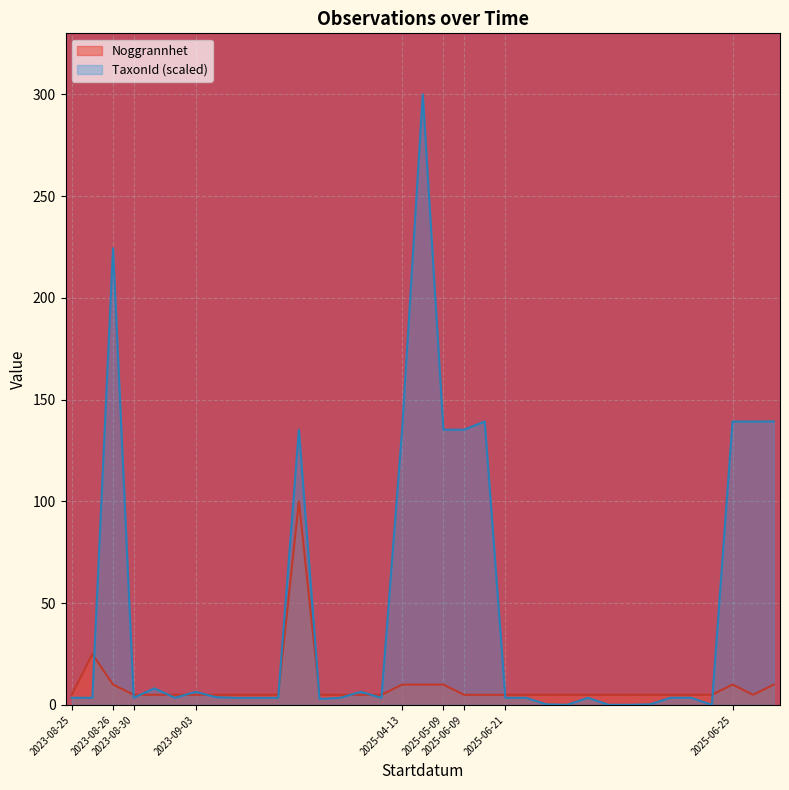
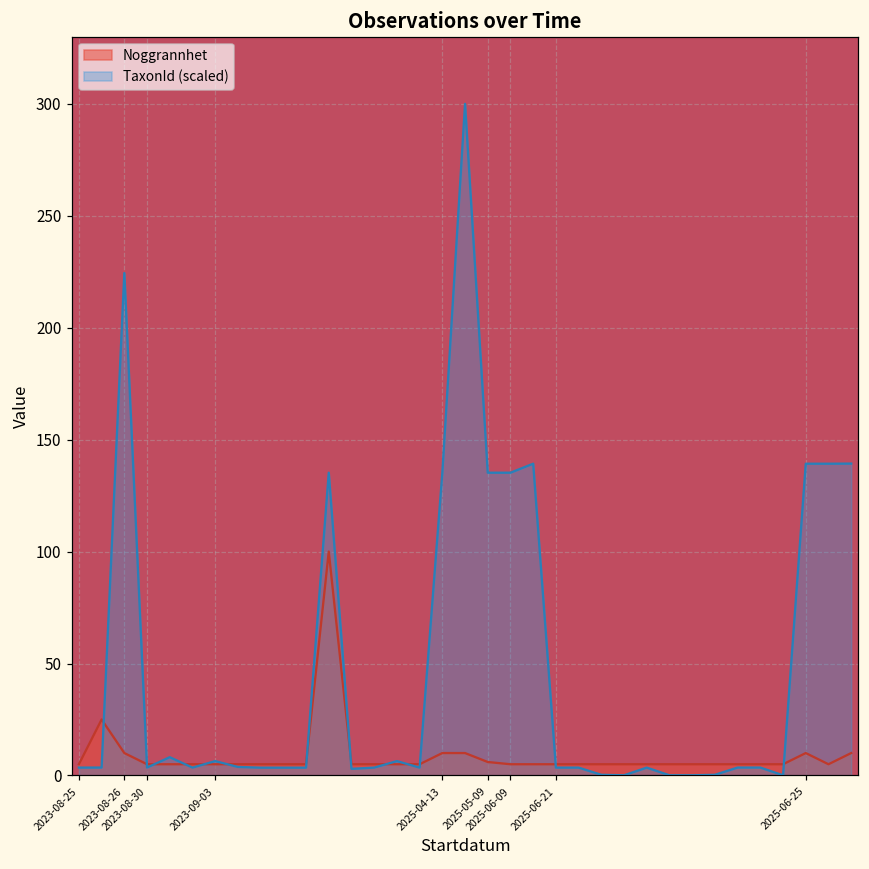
  {
    "Noggrannhet": {
      "2023-08-26": 10,
-     "2025-05-09": 10
+     "2025-05-09": 6
    },
    "TaxonId (scaled)": {
      "2023-08-26": 224,
      "2025-05-09": 135
    }
  }
